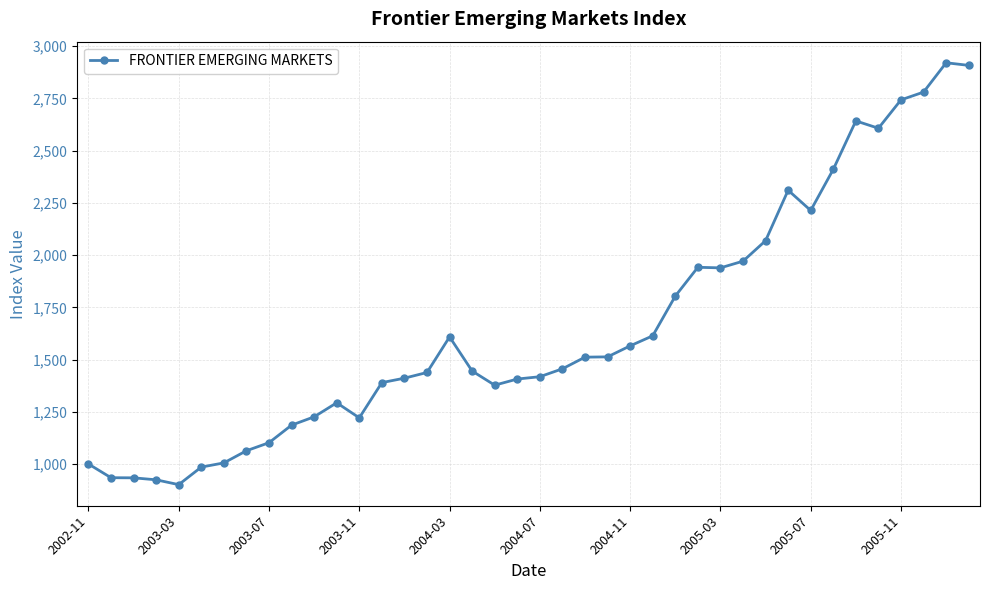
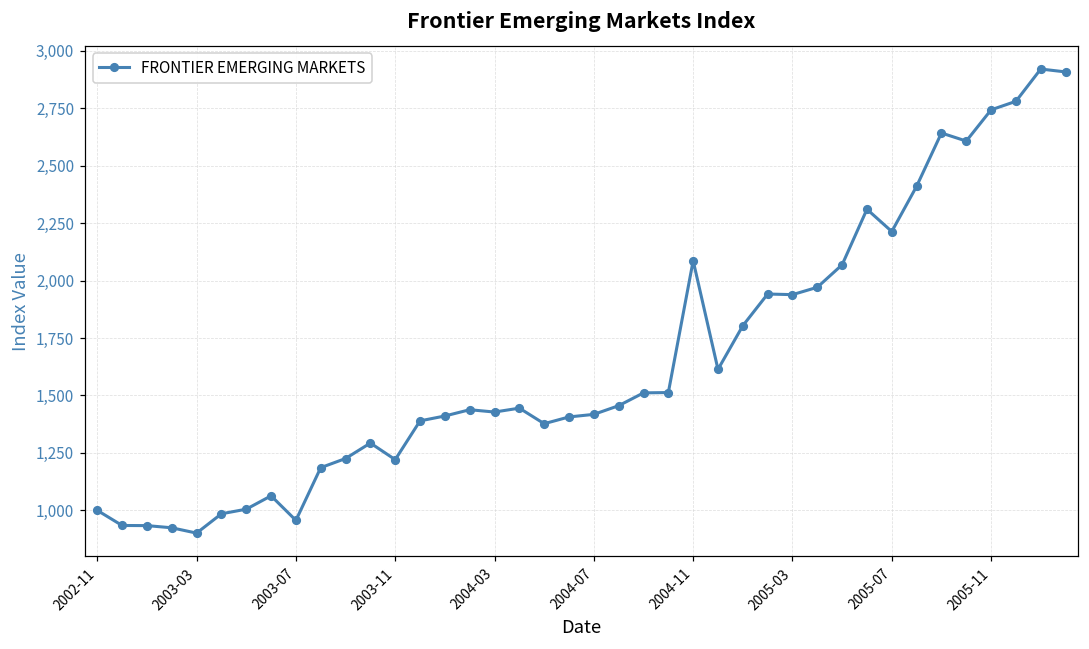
  {
    "2002-11": "1,000",
    "2003-03": "900",
-   "2003-07": "1,100",
+   "2003-07": "960",
    "2003-11": "1,220",
-   "2004-03": "1,610",
+   "2004-03": "1,430",
    "2004-07": "1,420",
-   "2004-11": "1,570",
+   "2004-11": "2,090",
    "2005-03": "1,940",
    "2005-07": "2,210",
    "2005-11": "2,740"
  }
